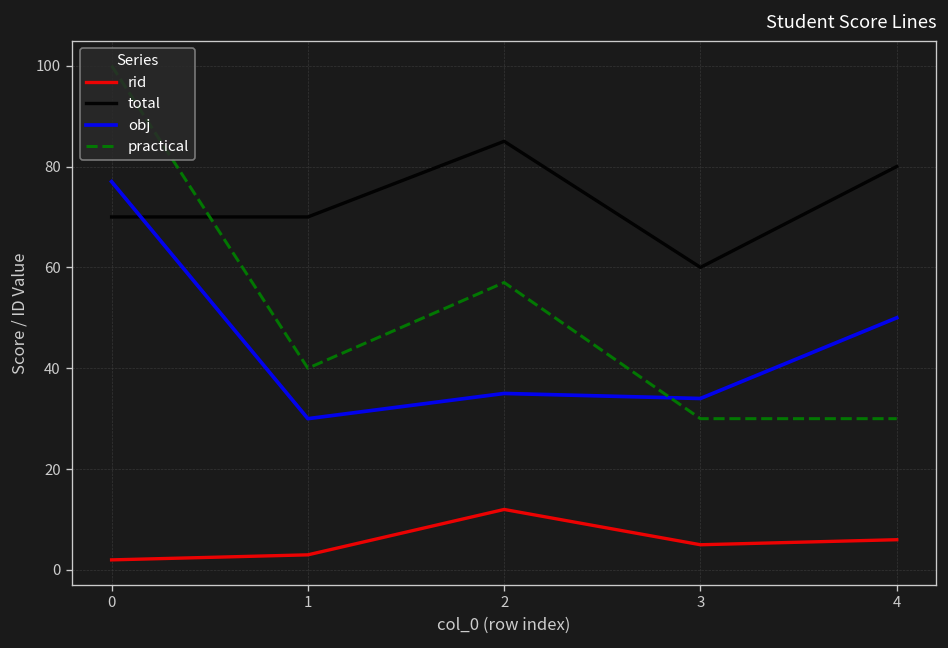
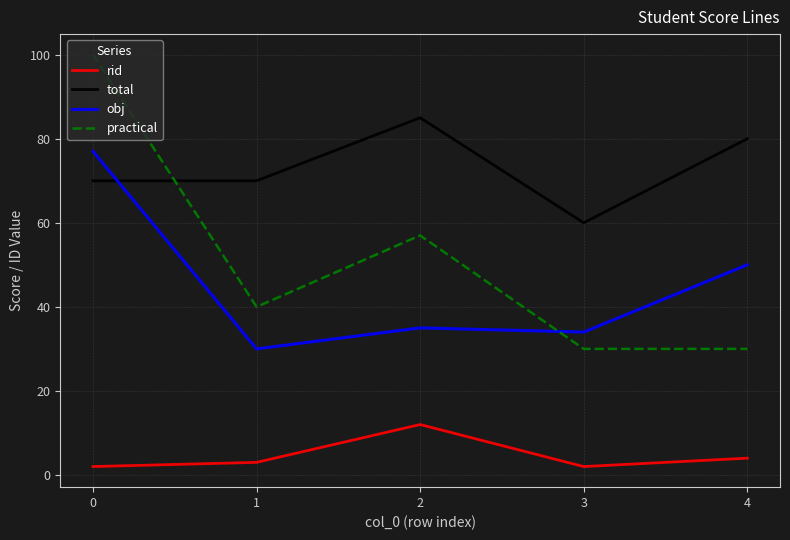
  {
    "rid": {
      "0": 2,
      "1": 3,
      "2": 12,
-     "3": 5,
-     "4": 6
+     "3": 2,
+     "4": 4
    },
    "total": {
      "0": 70,
      "1": 70,
      "2": 85,
      "3": 60,
      "4": 80
    },
    "obj": {
      "0": 77,
      "1": 30,
      "2": 35,
      "3": 34,
      "4": 50
    },
    "practical": {
      "1": 40,
      "2": 57,
      "3": 30,
      "4": 30
    }
  }
